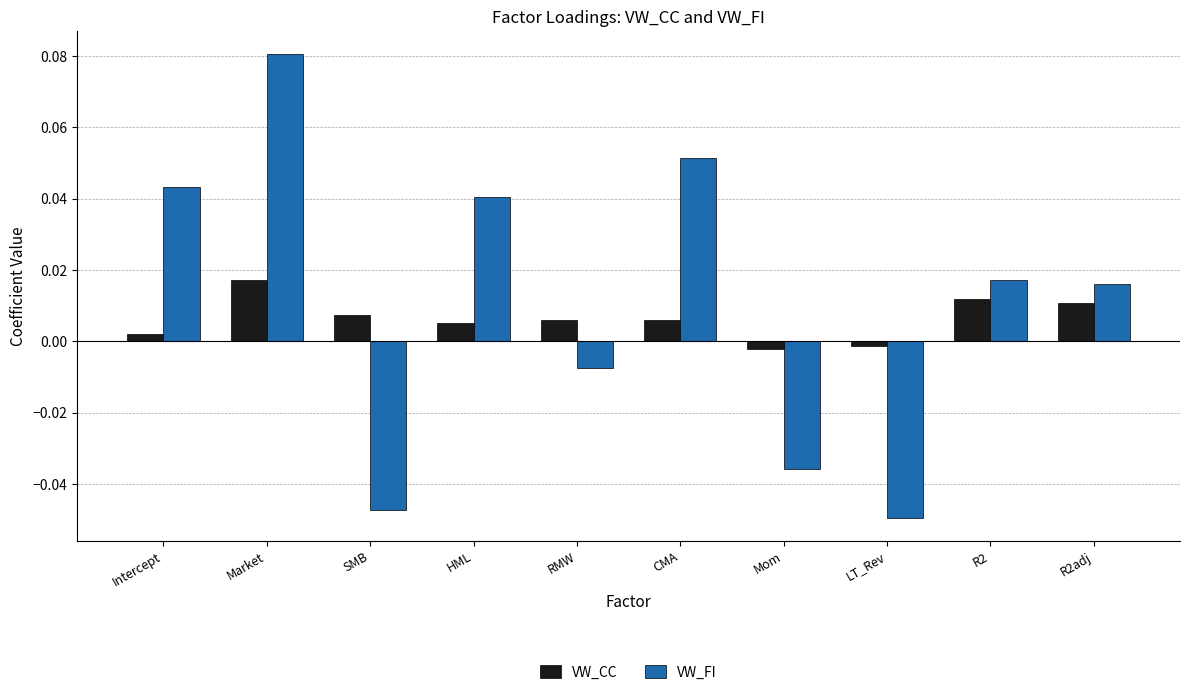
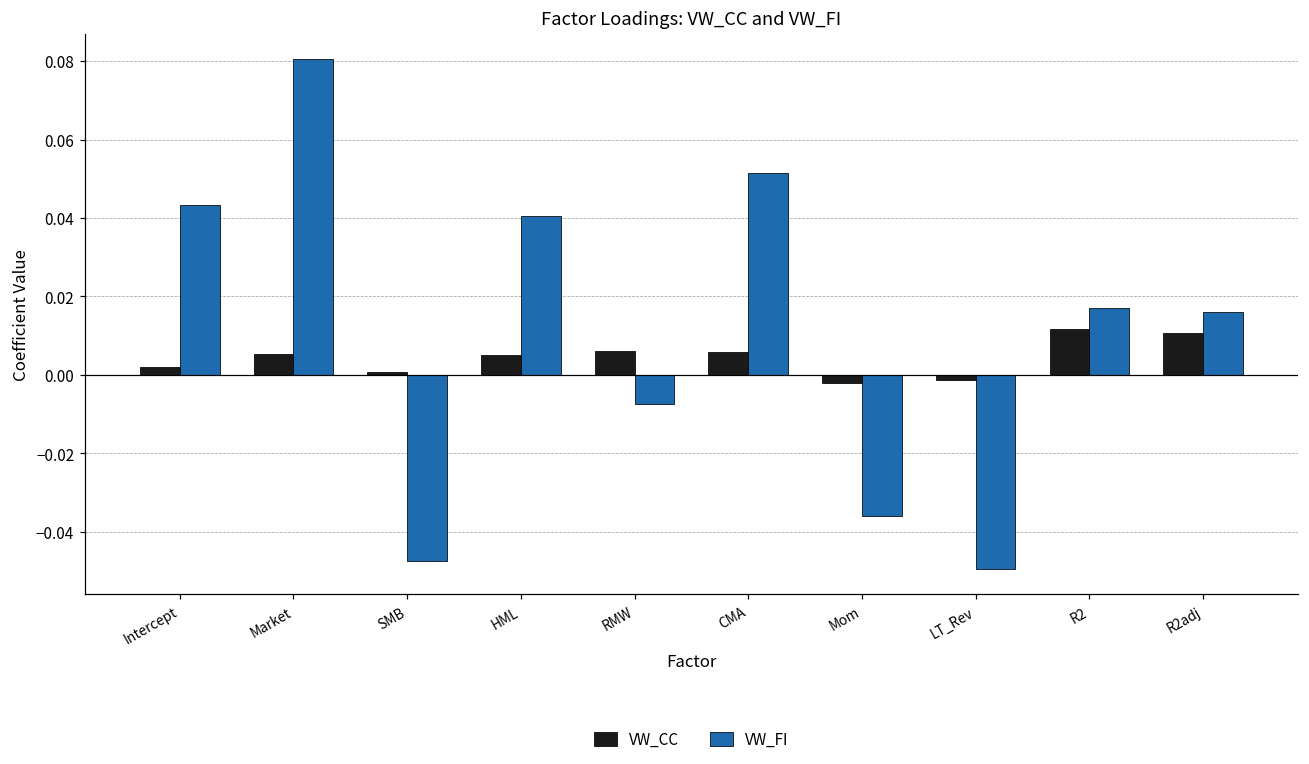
  {
    "VW_CC": {
      "Intercept": 0.002,
-     "Market": 0.017,
-     "SMB": 0.007,
+     "Market": 0.005,
+     "SMB": 0.001,
      "HML": 0.005,
      "RMW": 0.006,
      "CMA": 0.006,
      "Mom": -0.002,
      "LT_Rev": -0.001,
      "R2": 0.012,
      "R2adj": 0.011
    },
    "VW_FI": {
      "Intercept": 0.043,
      "Market": 0.080,
      "SMB": -0.047,
      "HML": 0.041,
      "RMW": -0.007,
      "CMA": 0.052,
      "Mom": -0.036,
      "LT_Rev": -0.049,
      "R2": 0.017,
      "R2adj": 0.016
    }
  }
